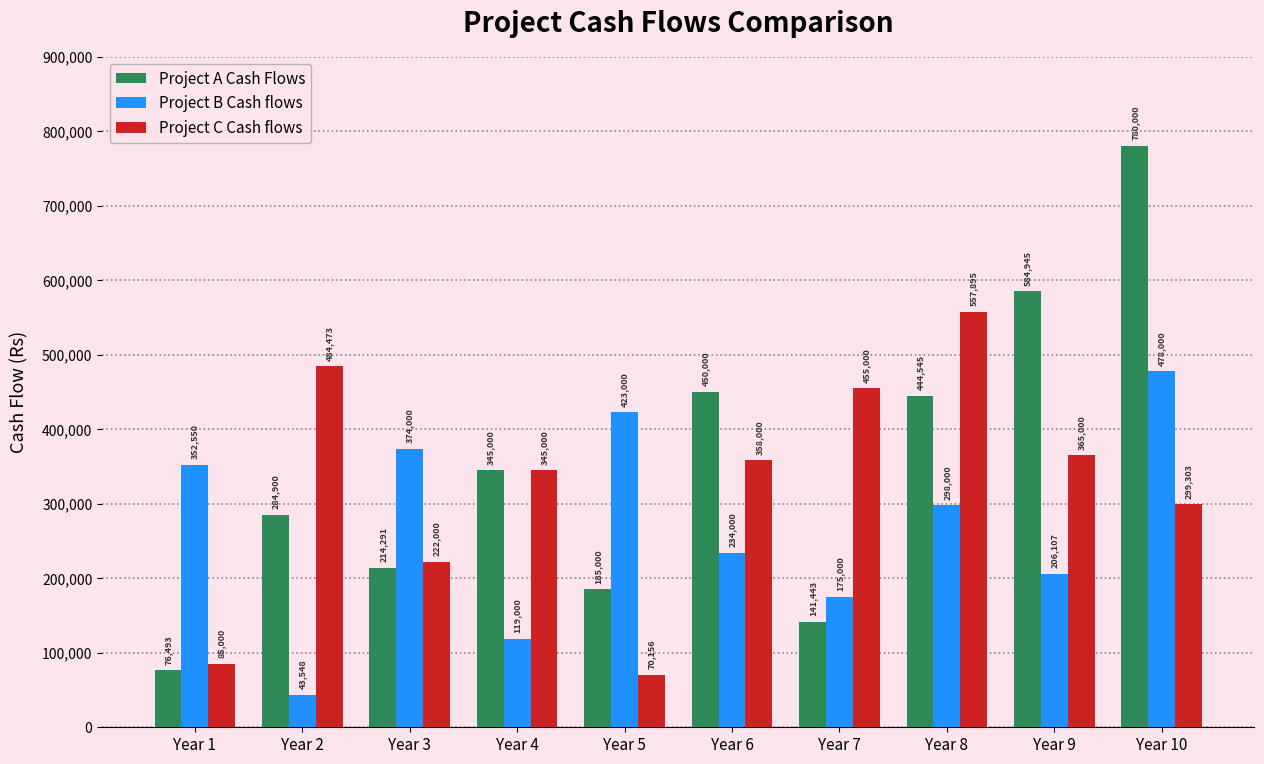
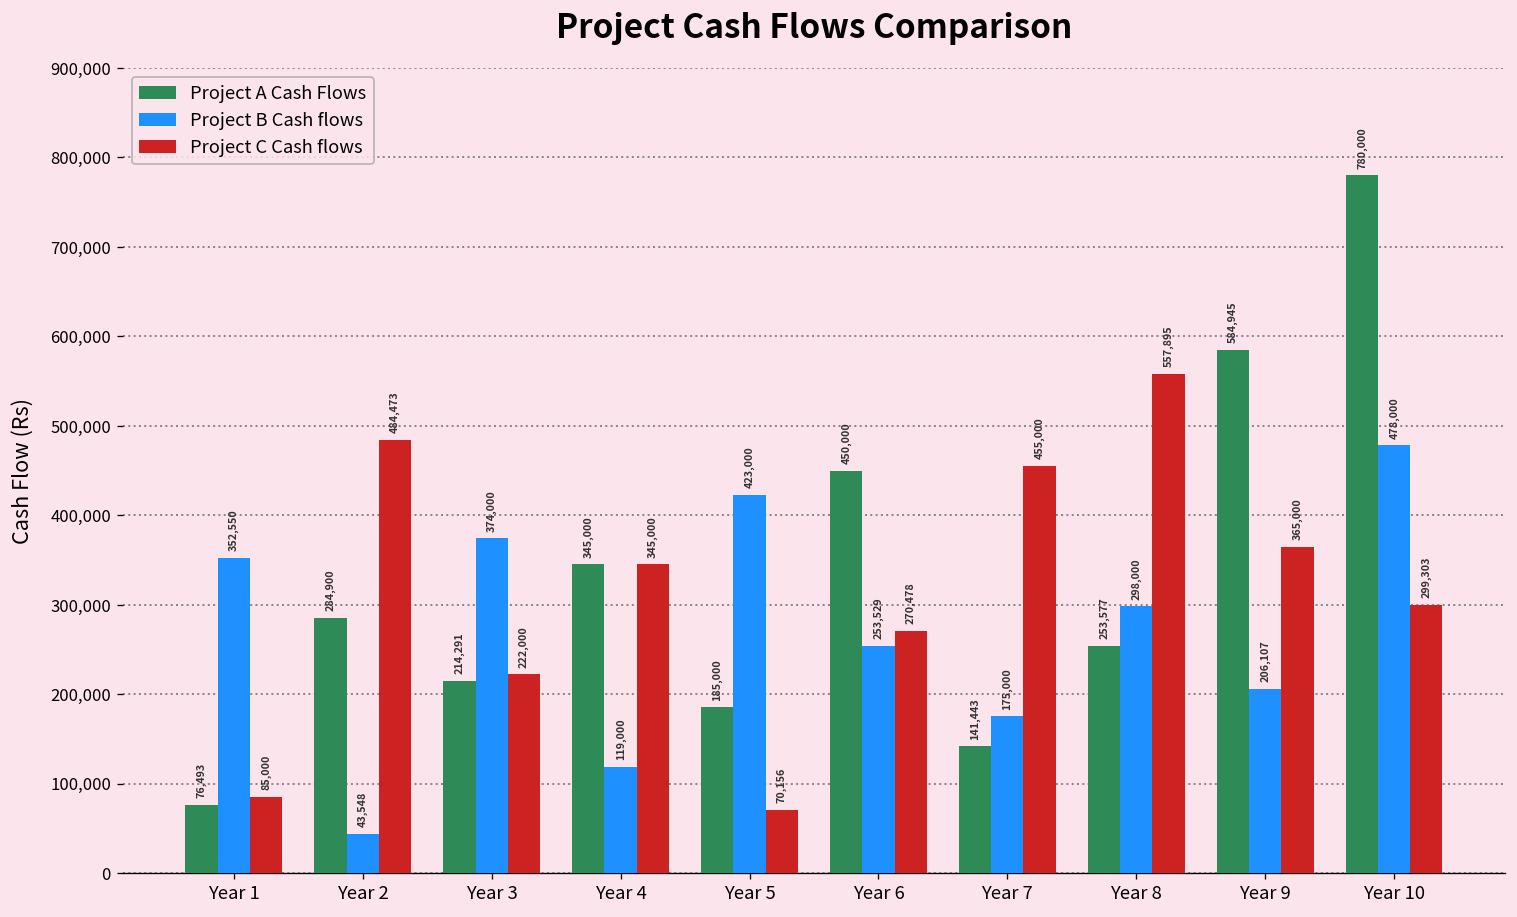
  {
    "Project A Cash Flows": {
      "Year 1": "76,493",
      "Year 2": "284,900",
      "Year 3": "214,291",
      "Year 4": "345,000",
      "Year 5": "185,000",
      "Year 6": "450,000",
      "Year 7": "141,443",
-     "Year 8": "444,545",
+     "Year 8": "253,577",
      "Year 9": "584,945",
      "Year 10": "780,000"
    },
    "Project B Cash flows": {
      "Year 1": "352,550",
      "Year 2": "43,548",
      "Year 3": "374,000",
      "Year 4": "119,000",
      "Year 5": "423,000",
-     "Year 6": "234,000",
+     "Year 6": "253,529",
      "Year 7": "175,000",
      "Year 8": "298,000",
      "Year 9": "206,107",
      "Year 10": "478,000"
    },
    "Project C Cash flows": {
      "Year 1": "85,000",
      "Year 2": "484,473",
      "Year 3": "222,000",
      "Year 4": "345,000",
      "Year 5": "70,156",
-     "Year 6": "358,000",
+     "Year 6": "270,478",
      "Year 7": "455,000",
      "Year 8": "557,895",
      "Year 9": "365,000",
      "Year 10": "299,303"
    }
  }
